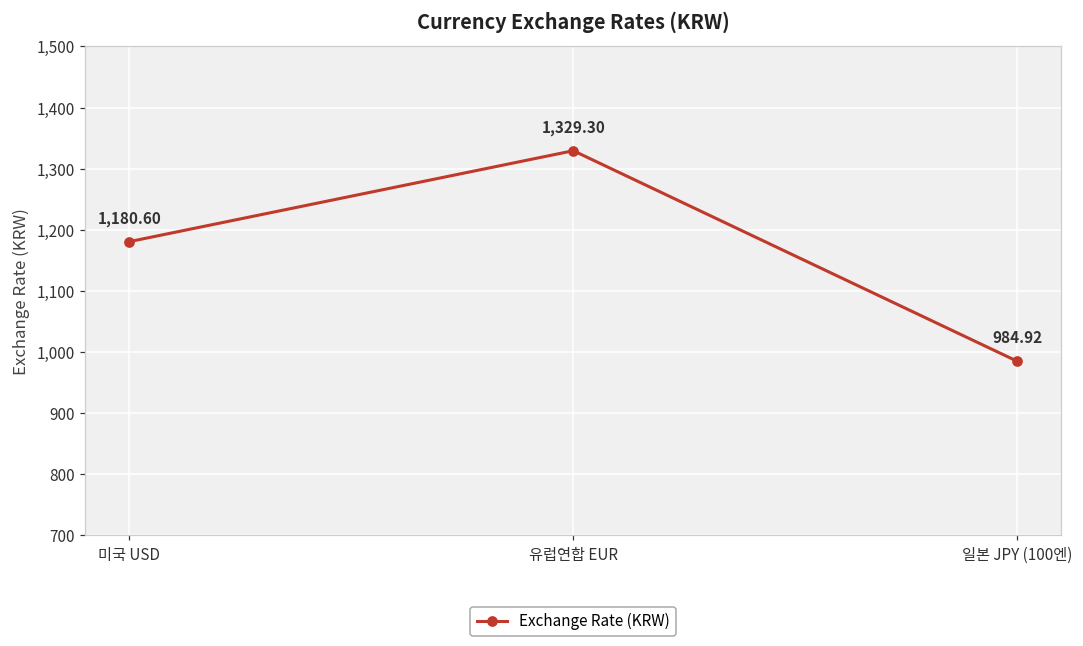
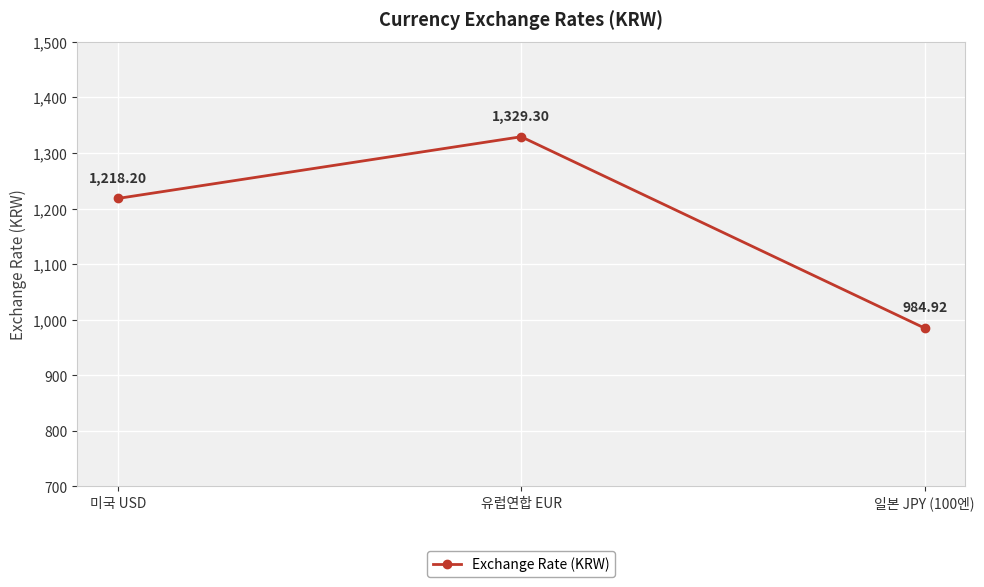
  {
-   "미국 USD": "1,180.60",
+   "미국 USD": "1,218.20",
    "유럽연합 EUR": "1,329.30",
    "일본 JPY (100엔)": "984.92"
  }
